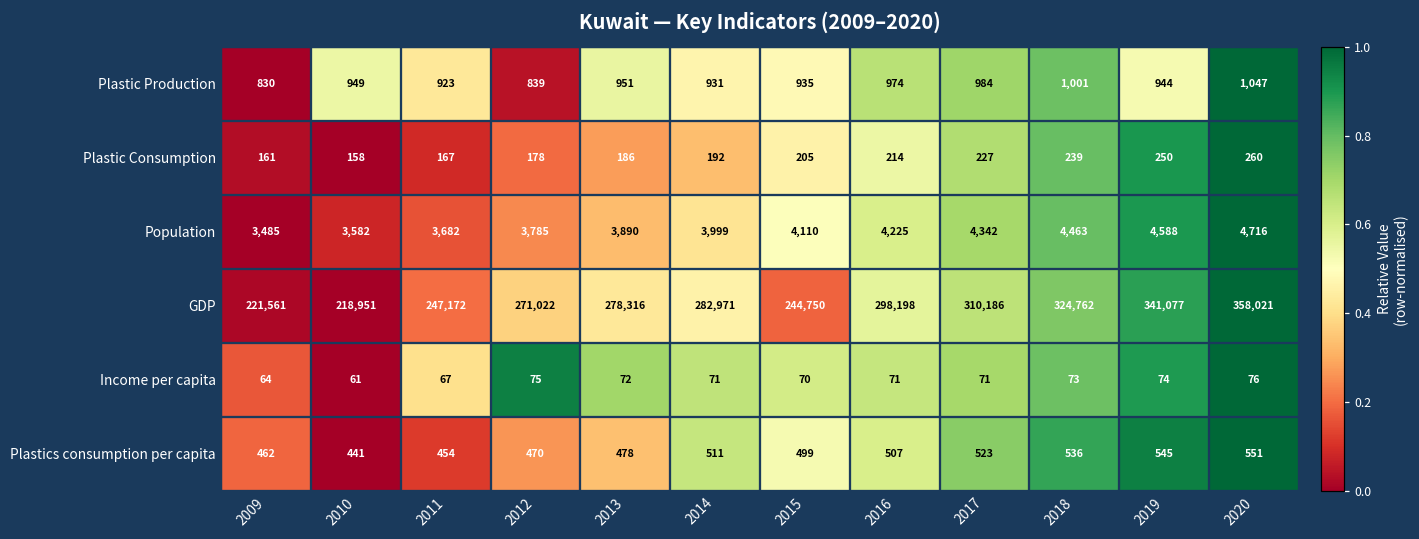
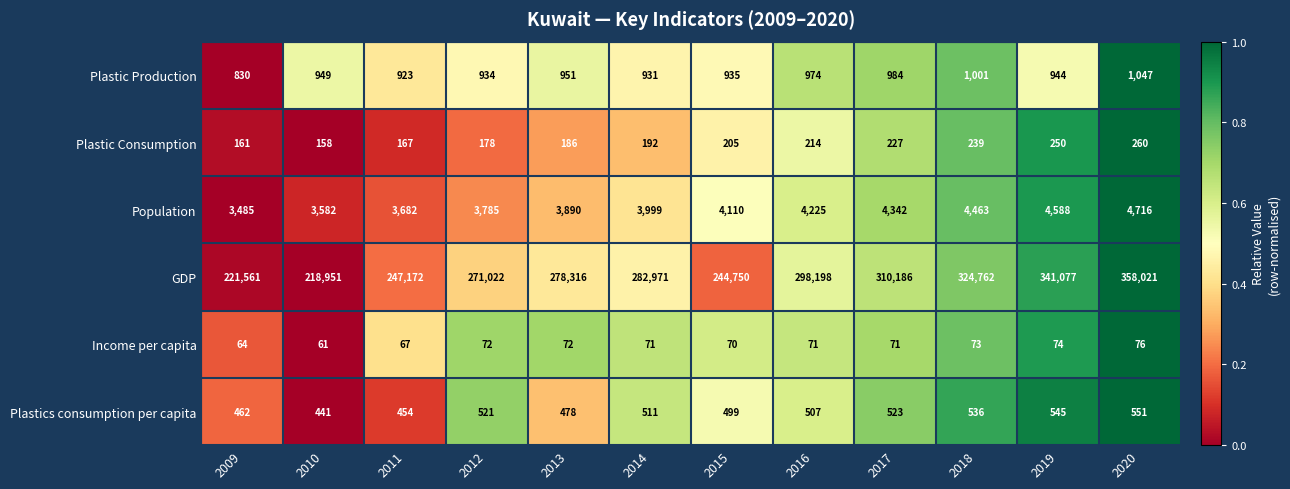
  {
    "Plastic Production": {
      "2009": "830",
      "2010": "949",
      "2011": "923",
-     "2012": "839",
+     "2012": "934",
      "2013": "951",
      "2014": "931",
      "2015": "935",
      "2016": "974",
      "2017": "984",
      "2018": "1,001",
      "2019": "944",
      "2020": "1,047"
    },
    "Plastic Consumption": {
      "2009": "161",
      "2010": "158",
      "2011": "167",
      "2012": "178",
      "2013": "186",
      "2014": "192",
      "2015": "205",
      "2016": "214",
      "2017": "227",
      "2018": "239",
      "2019": "250",
      "2020": "260"
    },
    "Population": {
      "2009": "3,485",
      "2010": "3,582",
      "2011": "3,682",
      "2012": "3,785",
      "2013": "3,890",
      "2014": "3,999",
      "2015": "4,110",
      "2016": "4,225",
      "2017": "4,342",
      "2018": "4,463",
      "2019": "4,588",
      "2020": "4,716"
    },
    "GDP": {
      "2009": "221,561",
      "2010": "218,951",
      "2011": "247,172",
      "2012": "271,022",
      "2013": "278,316",
      "2014": "282,971",
      "2015": "244,750",
      "2016": "298,198",
      "2017": "310,186",
      "2018": "324,762",
      "2019": "341,077",
      "2020": "358,021"
    },
    "Income per capita": {
      "2009": "64",
      "2010": "61",
      "2011": "67",
-     "2012": "75",
+     "2012": "72",
      "2013": "72",
      "2014": "71",
      "2015": "70",
      "2016": "71",
      "2017": "71",
      "2018": "73",
      "2019": "74",
      "2020": "76"
    },
    "Plastics consumption per capita": {
      "2009": "462",
      "2010": "441",
      "2011": "454",
-     "2012": "470",
+     "2012": "521",
      "2013": "478",
      "2014": "511",
      "2015": "499",
      "2016": "507",
      "2017": "523",
      "2018": "536",
      "2019": "545",
      "2020": "551"
    }
  }
